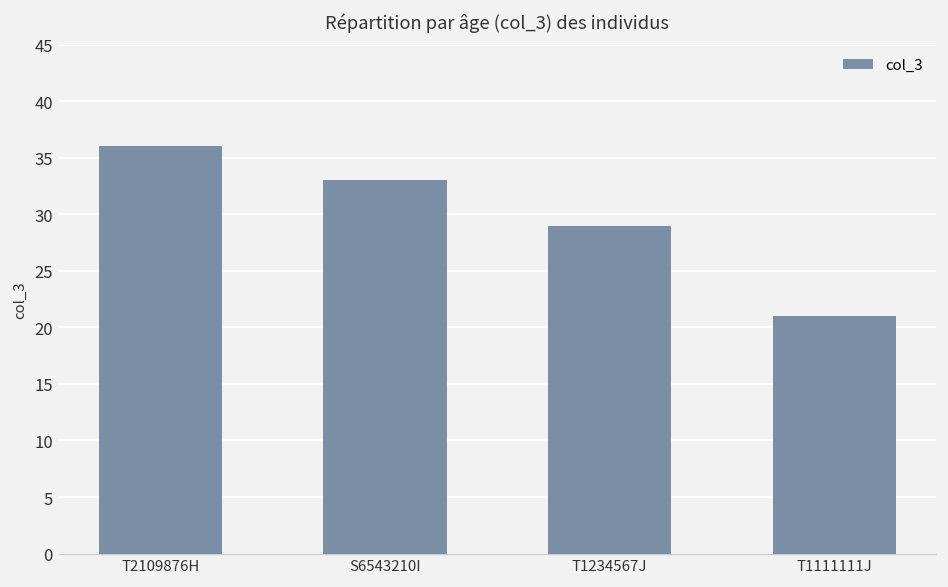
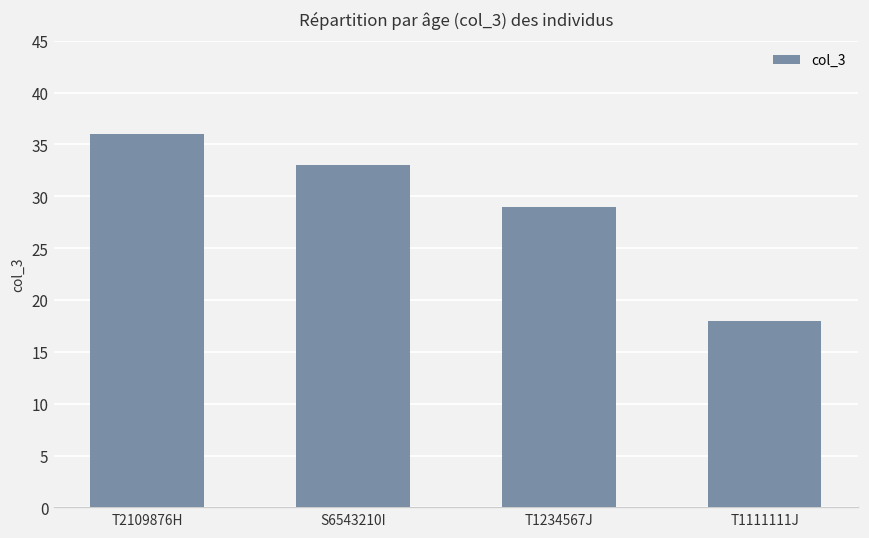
  {
    "T2109876H": 36,
    "S6543210I": 33,
    "T1234567J": 29,
-   "T1111111J": 21
+   "T1111111J": 18
  }
